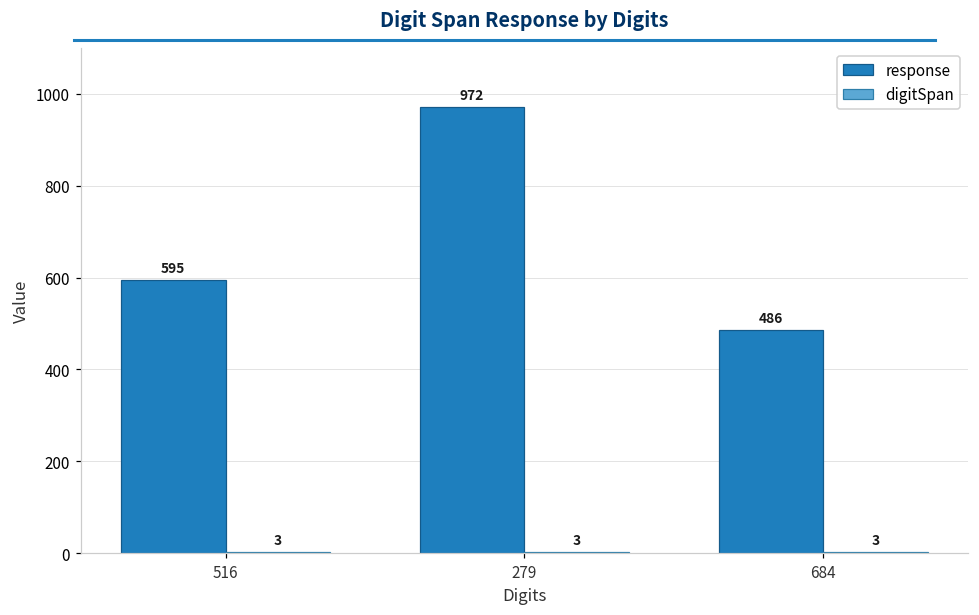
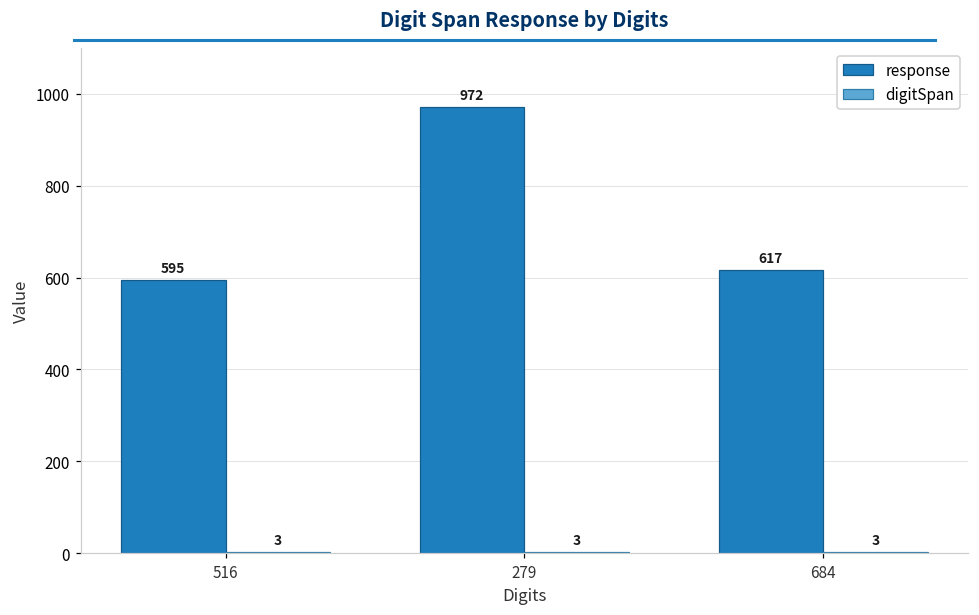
  {
    "response": {
      "516": 595,
      "279": 972,
-     "684": 486
+     "684": 617
    },
    "digitSpan": {
      "516": 3,
      "279": 3,
      "684": 3
    }
  }
